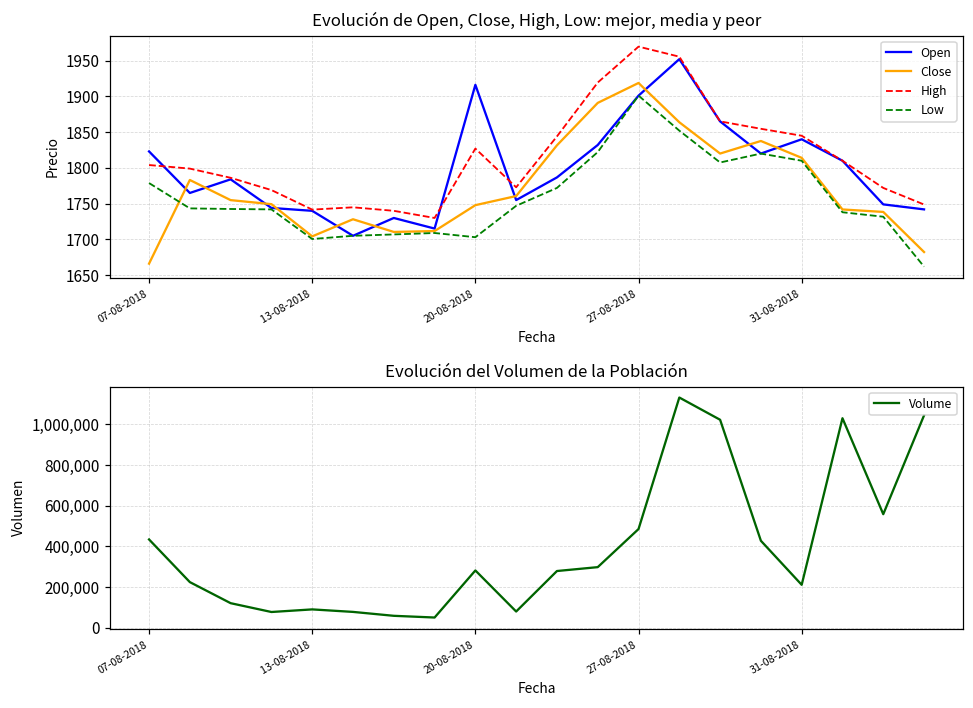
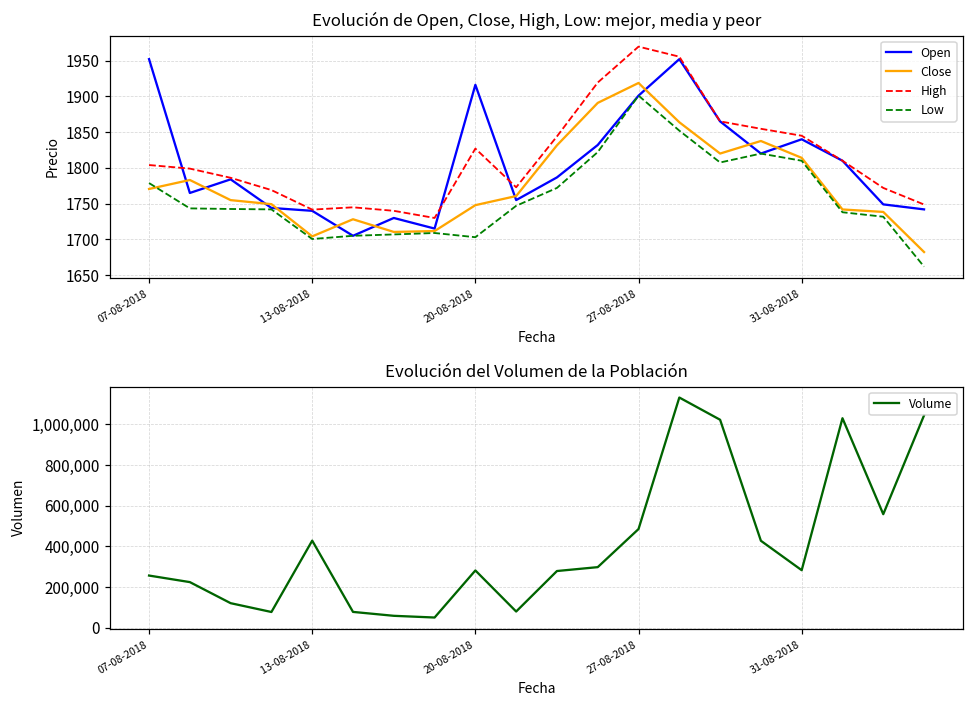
  {
    "Evolución de Open, Close, High, Low: mejor, media y peor": {
      "Open": {
-       "07-08-2018": "1820",
+       "07-08-2018": "1950",
        "20-08-2018": "1920",
        "31-08-2018": "1840"
      },
      "Close": {
-       "07-08-2018": "1670",
+       "07-08-2018": "1770",
        "20-08-2018": "1750",
        "27-08-2018": "1920",
        "31-08-2018": "1810"
      },
      "High": {
        "07-08-2018": "1800",
        "20-08-2018": "1830",
        "27-08-2018": "1970",
        "31-08-2018": "1840"
      },
      "Low": {
        "07-08-2018": "1780",
        "20-08-2018": "1700",
        "31-08-2018": "1810"
      }
    },
    "Evolución del Volumen de la Población": {
-     "07-08-2018": "430,000",
-     "13-08-2018": "90,000",
+     "07-08-2018": "260,000",
+     "13-08-2018": "430,000",
      "20-08-2018": "280,000",
      "27-08-2018": "490,000",
-     "31-08-2018": "210,000"
+     "31-08-2018": "280,000"
    }
  }
